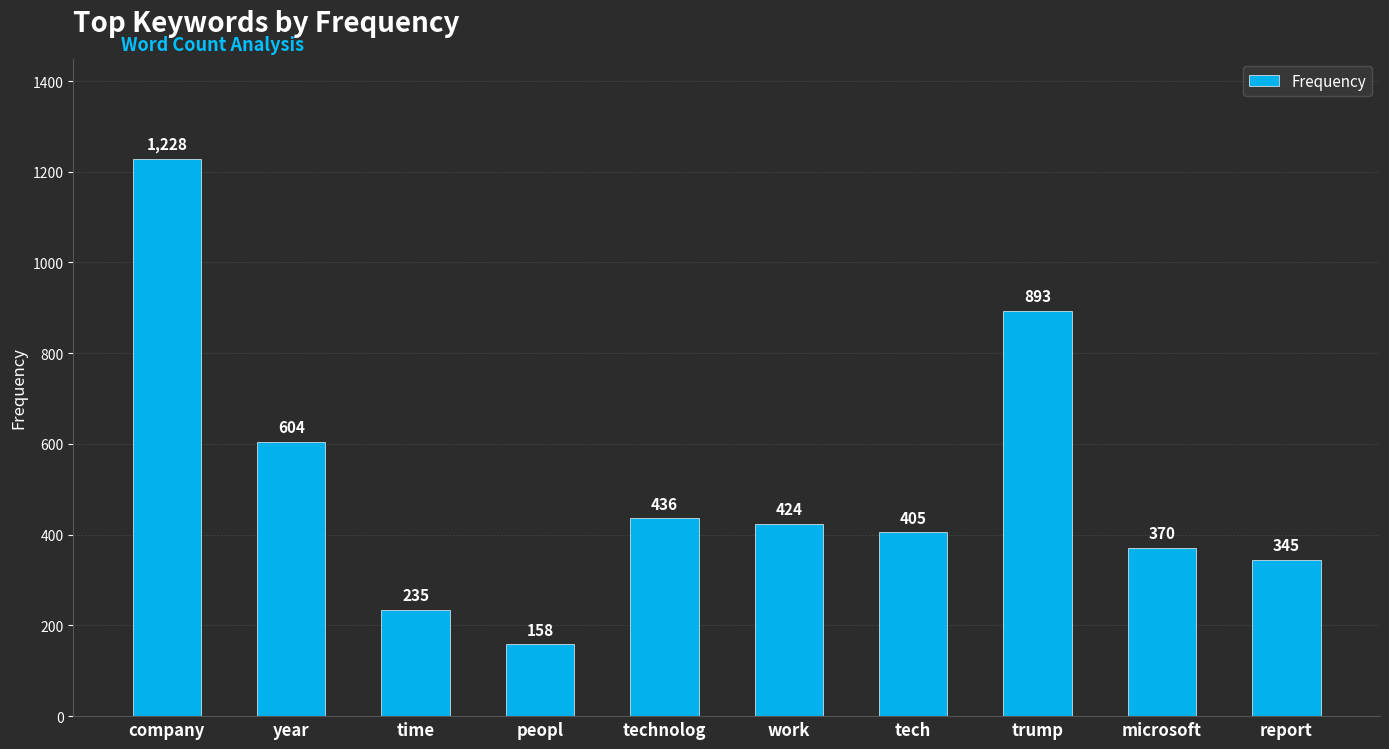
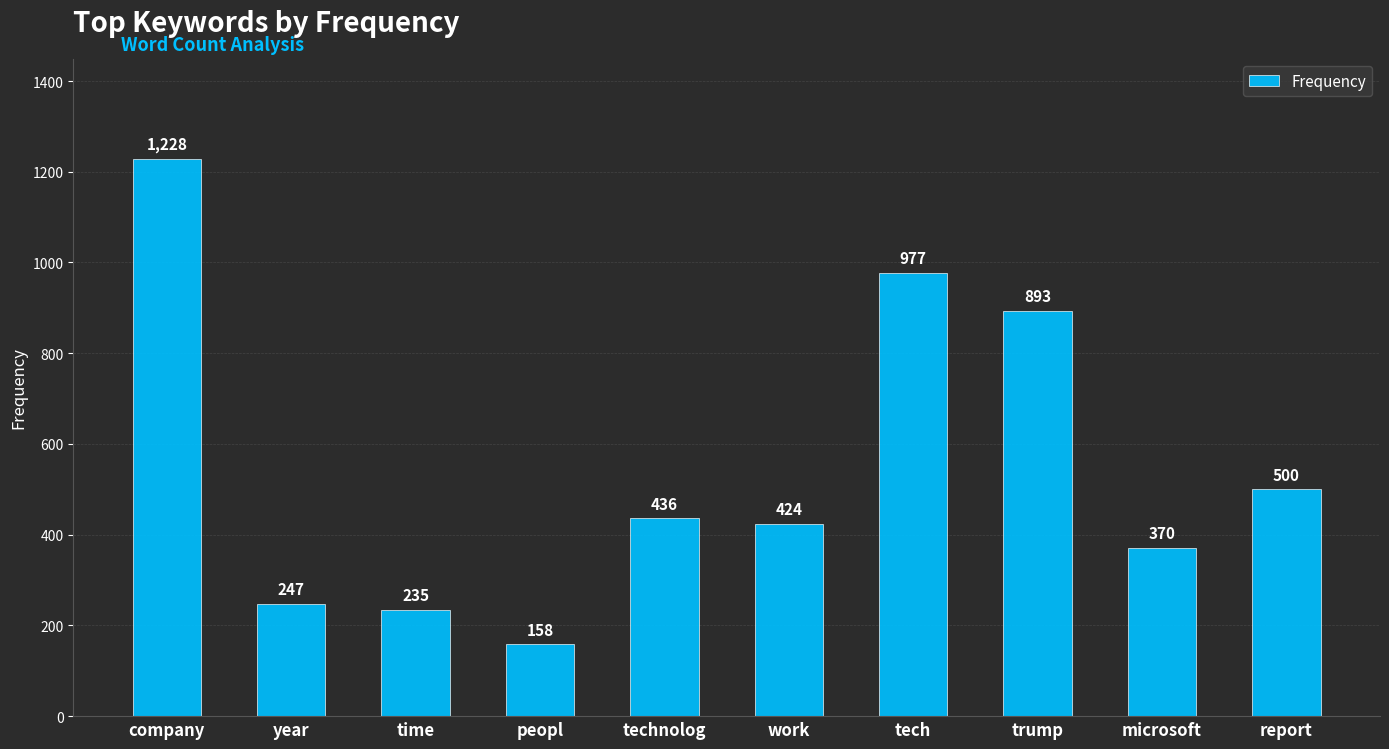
  {
    "company": "1,228",
-   "year": "604",
+   "year": "247",
    "time": "235",
    "peopl": "158",
    "technolog": "436",
    "work": "424",
-   "tech": "405",
+   "tech": "977",
    "trump": "893",
    "microsoft": "370",
-   "report": "345"
+   "report": "500"
  }
